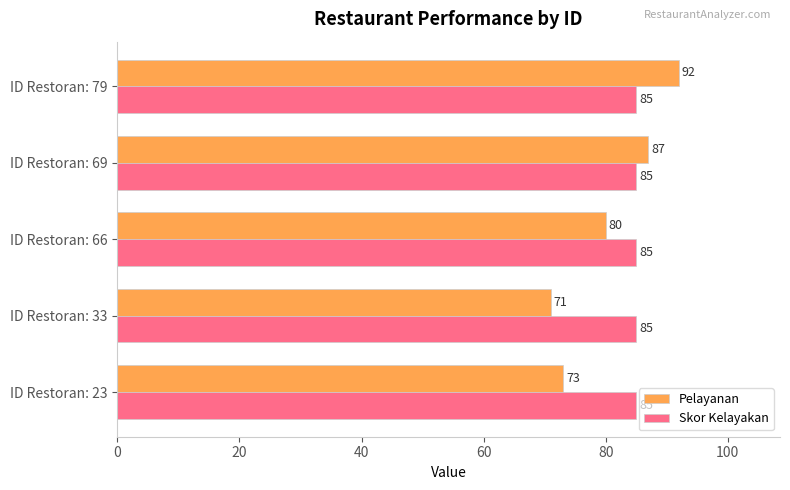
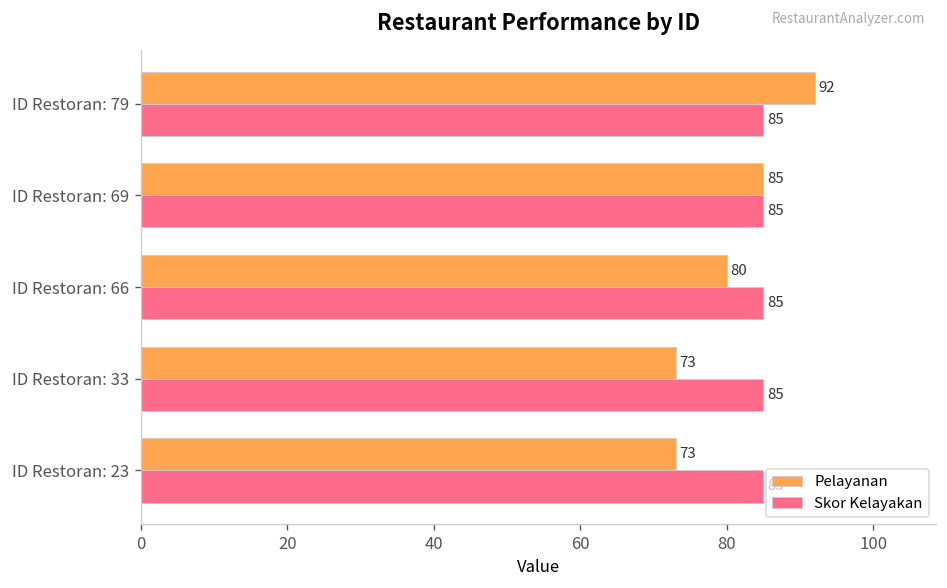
  {
    "Pelayanan": {
      "ID Restoran: 79": 92,
-     "ID Restoran: 69": 87,
+     "ID Restoran: 69": 85,
      "ID Restoran: 66": 80,
-     "ID Restoran: 33": 71,
+     "ID Restoran: 33": 73,
      "ID Restoran: 23": 73
    },
    "Skor Kelayakan": {
      "ID Restoran: 79": 85,
      "ID Restoran: 69": 85,
      "ID Restoran: 66": 85,
      "ID Restoran: 33": 85
    }
  }
